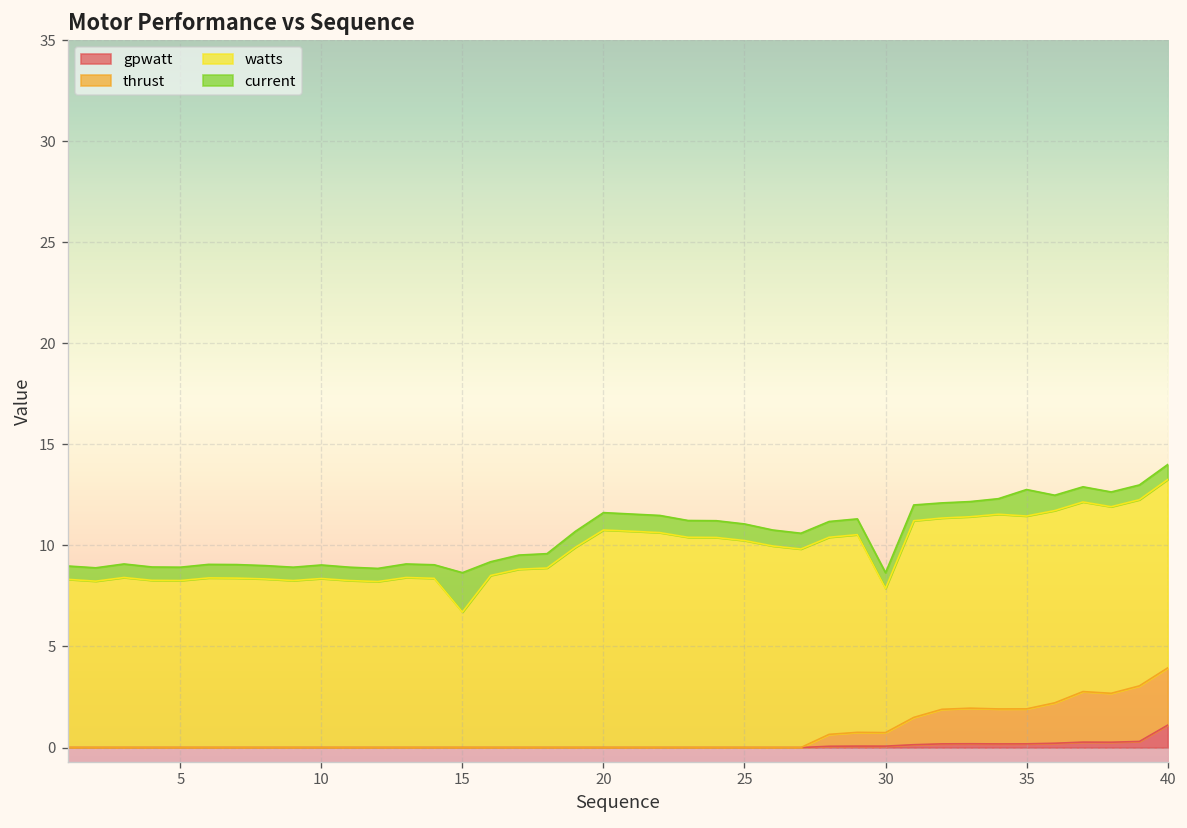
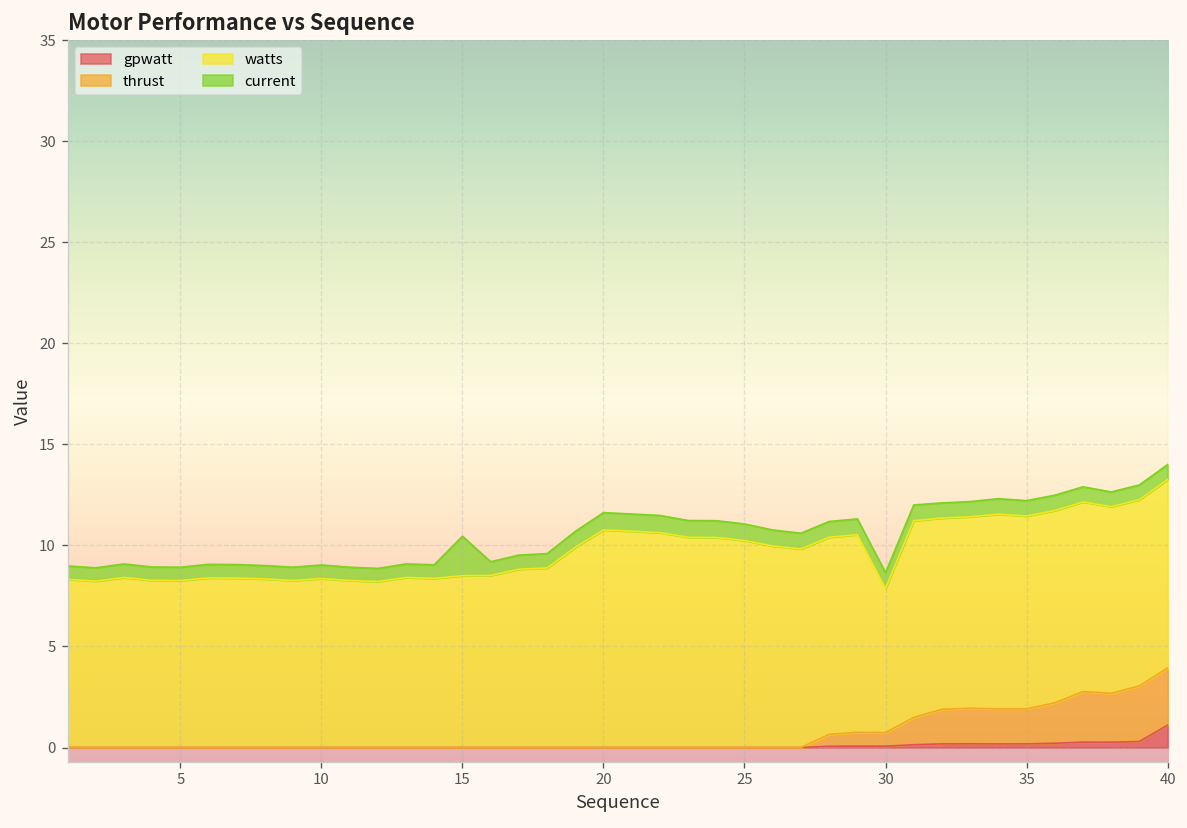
  {
    "gpwatt": {
      "30": 0.1,
      "35": 0.2,
      "40": 1.1
    },
    "thrust": {
      "30": 0.7,
      "35": 1.7,
      "40": 2.8
    },
    "watts": {
      "5": 8.3,
      "10": 8.4,
-     "15": 6.7,
+     "15": 8.5,
      "20": 10.8,
      "25": 10.2,
      "30": 7.1,
      "35": 9.5,
      "40": 9.3
    },
    "current": {
      "5": 0.7,
      "10": 0.7,
      "15": 1.9,
      "20": 0.9,
      "25": 0.8,
      "30": 0.8,
-     "35": 1.3,
+     "35": 0.8,
      "40": 0.7
    }
  }
